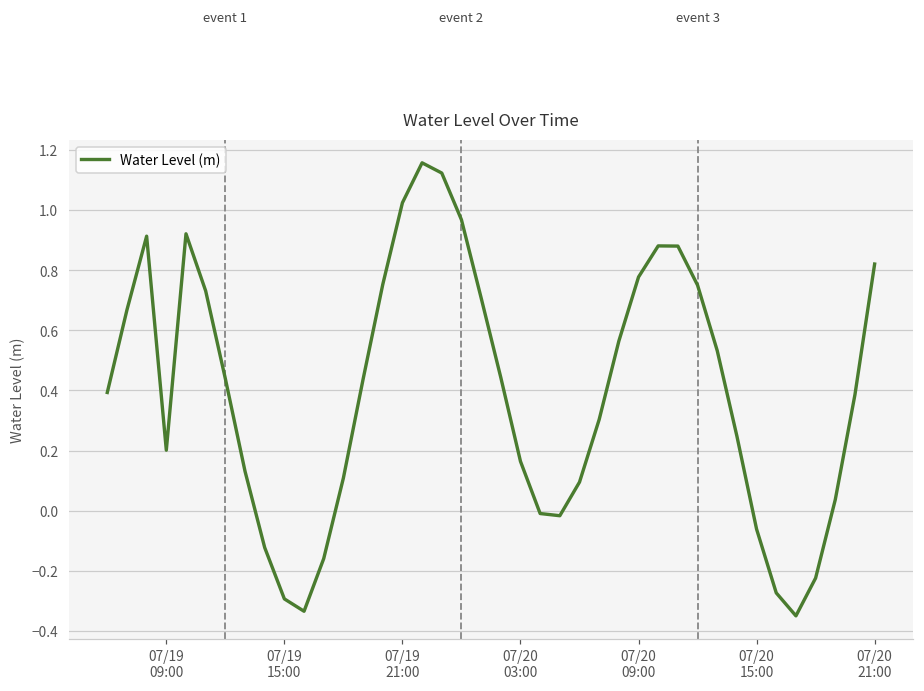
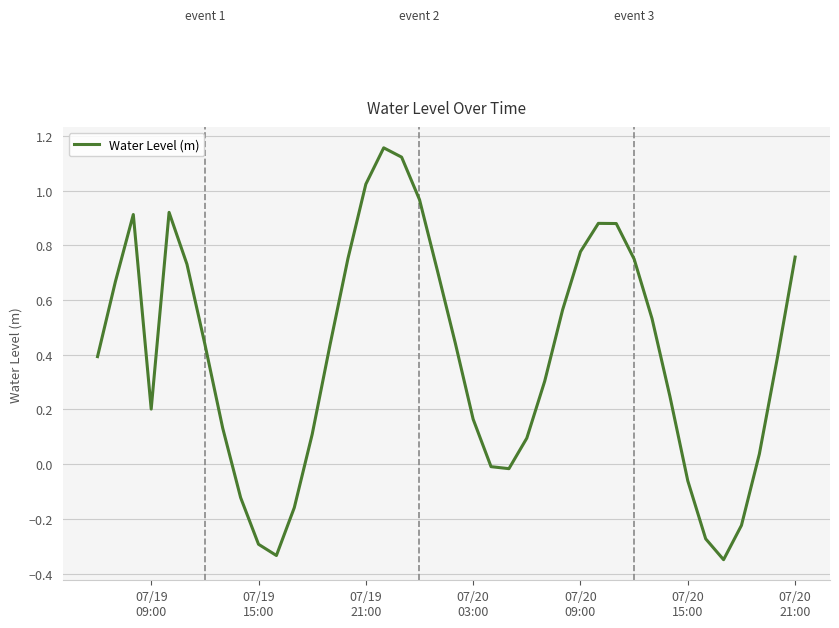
  {
    "07/19 09:00": 0.20,
    "07/19 15:00": -0.29,
    "07/19 21:00": 1.02,
    "07/20 03:00": 0.16,
    "07/20 09:00": 0.78,
    "07/20 15:00": -0.06,
-   "07/20 21:00": 0.82
+   "07/20 21:00": 0.76
  }
